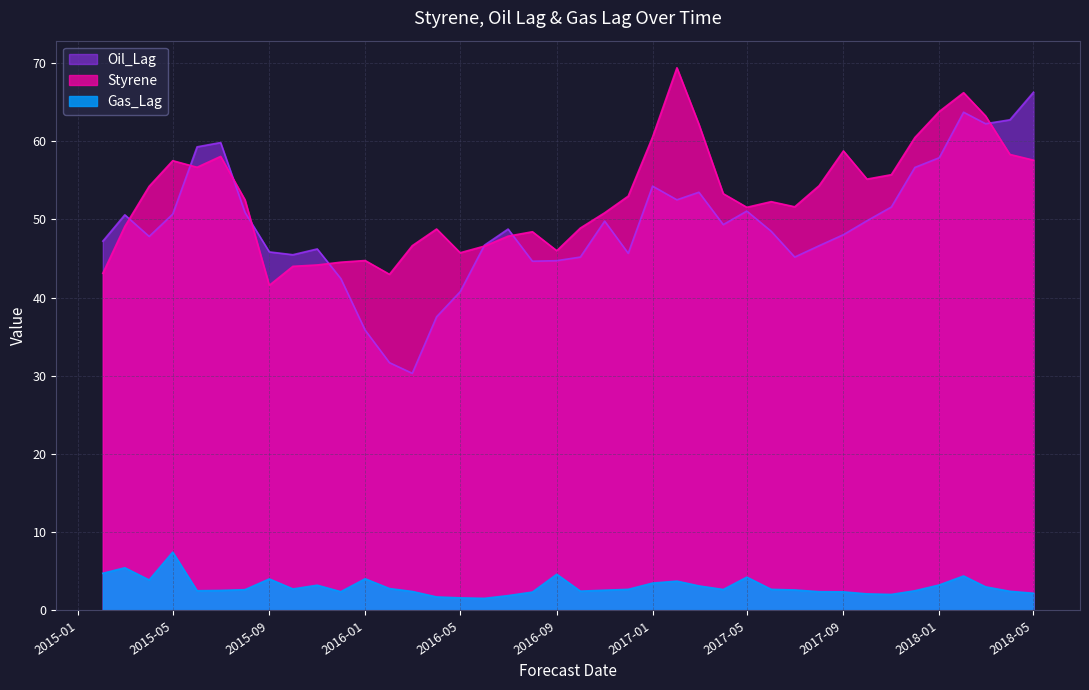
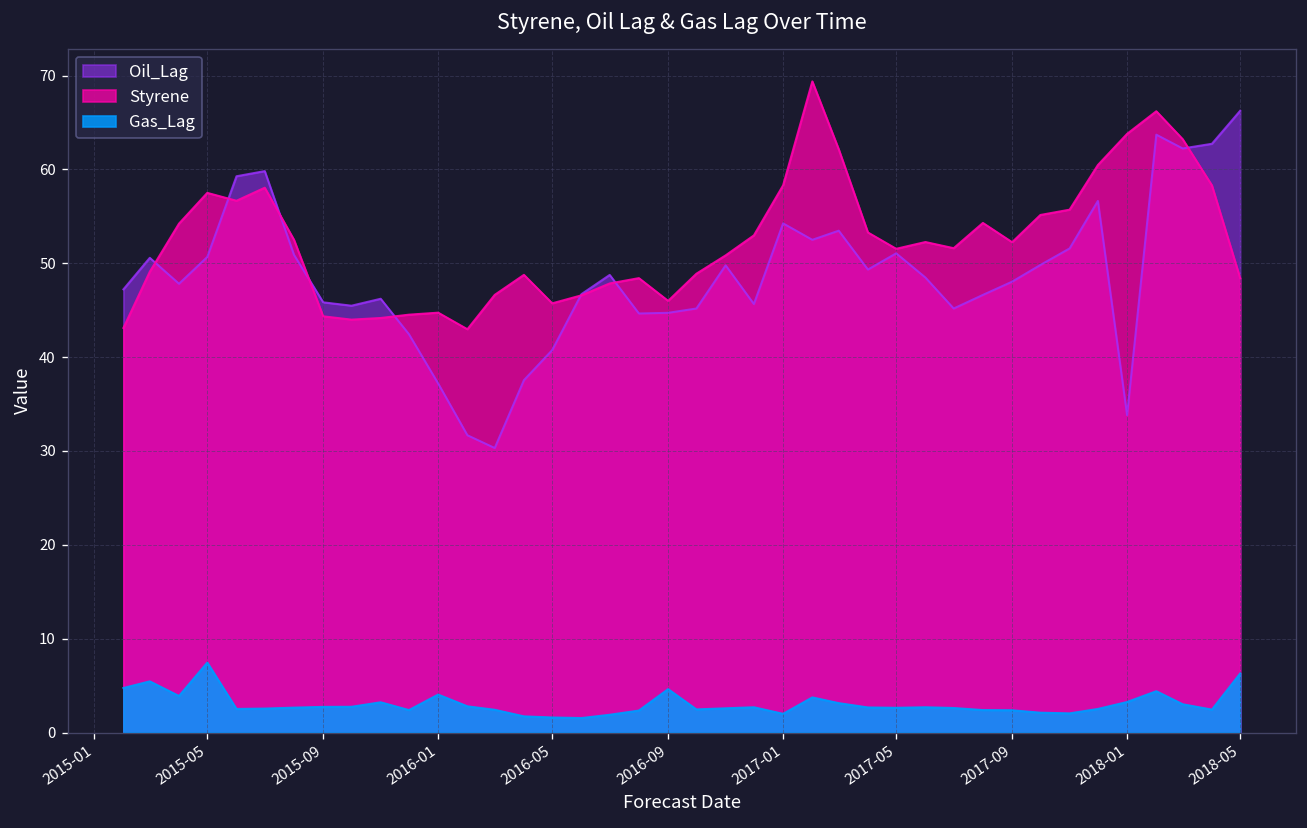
  {
    "Oil_Lag": {
      "2015-05": 51,
      "2015-09": 46,
-     "2016-01": 36,
+     "2016-01": 37,
      "2016-05": 41,
      "2016-09": 45,
      "2017-01": 54,
      "2017-05": 51,
      "2017-09": 48,
-     "2018-01": 58,
+     "2018-01": 34,
      "2018-05": 66
    },
    "Styrene": {
      "2015-05": 58,
-     "2015-09": 42,
+     "2015-09": 44,
      "2016-01": 45,
      "2016-05": 46,
      "2016-09": 46,
-     "2017-01": 61,
+     "2017-01": 58,
      "2017-05": 52,
-     "2017-09": 59,
+     "2017-09": 52,
      "2018-01": 64,
-     "2018-05": 58
+     "2018-05": 48
    },
    "Gas_Lag": {
      "2015-05": 7,
-     "2015-09": 4,
+     "2015-09": 3,
      "2016-01": 4,
      "2016-05": 2,
      "2016-09": 5,
-     "2017-01": 4,
-     "2017-05": 4,
+     "2017-01": 2,
+     "2017-05": 3,
      "2017-09": 2,
      "2018-01": 3,
-     "2018-05": 2
+     "2018-05": 6
    }
  }
